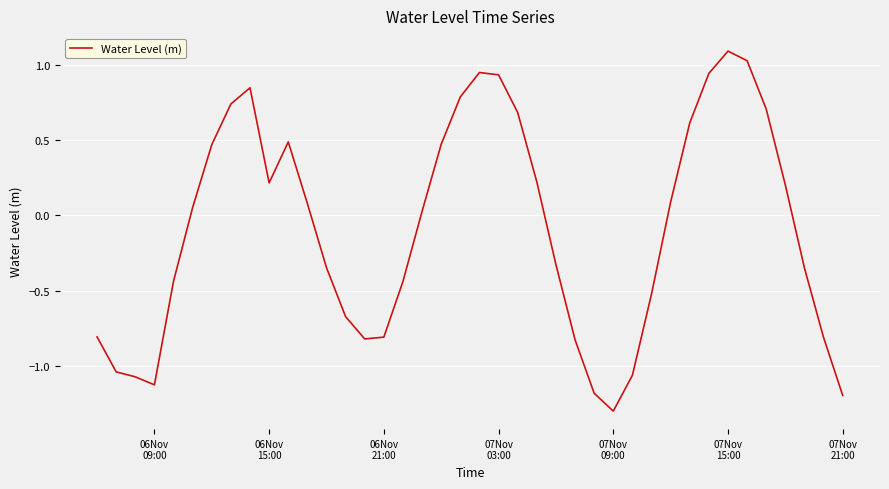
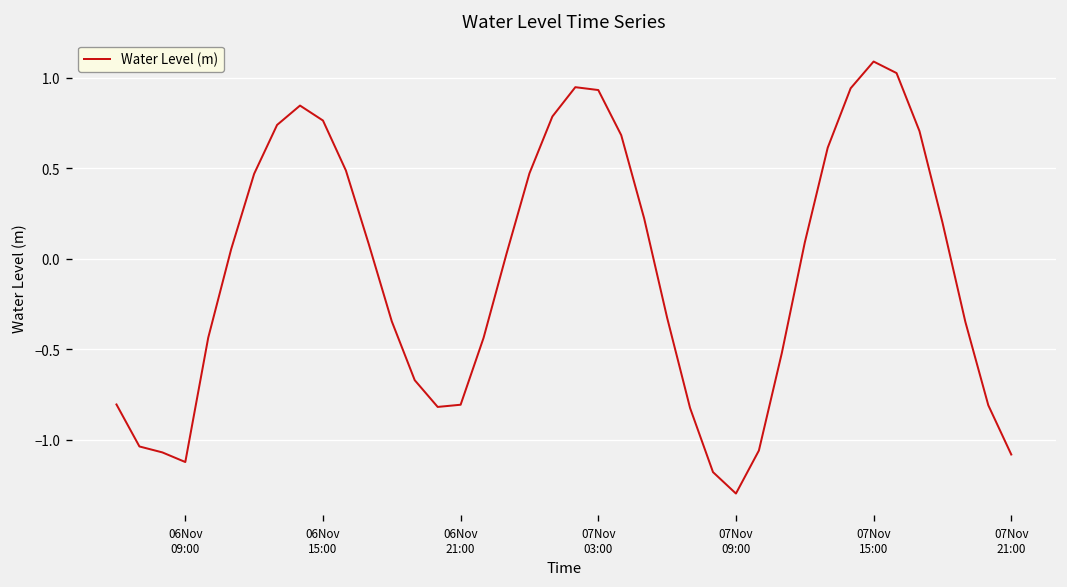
  {
    "06Nov 09:00": -1.12,
-   "06Nov 15:00": 0.22,
+   "06Nov 15:00": 0.76,
    "06Nov 21:00": -0.81,
    "07Nov 03:00": 0.93,
    "07Nov 09:00": -1.30,
    "07Nov 15:00": 1.09,
-   "07Nov 21:00": -1.19
+   "07Nov 21:00": -1.08
  }
